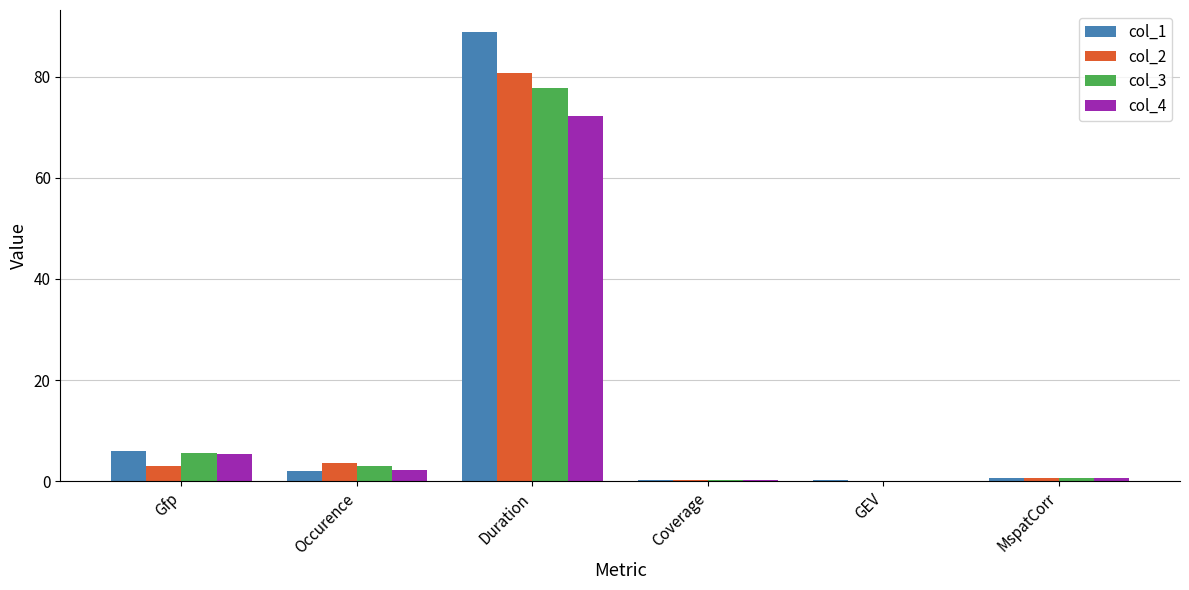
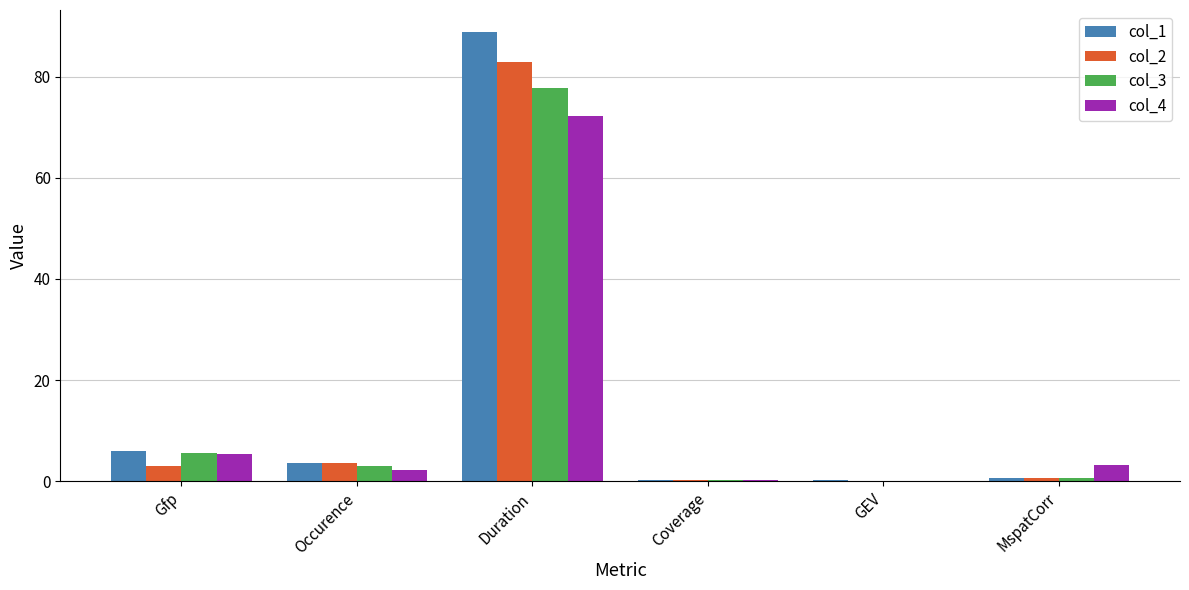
  {
    "col_1": {
      "Gfp": 6,
-     "Occurence": 2,
+     "Occurence": 4,
      "Duration": 89,
      "MspatCorr": 1
    },
    "col_2": {
      "Gfp": 3,
      "Occurence": 4,
-     "Duration": 81,
+     "Duration": 83,
      "MspatCorr": 1
    },
    "col_3": {
      "Gfp": 6,
      "Occurence": 3,
      "Duration": 78,
      "MspatCorr": 1
    },
    "col_4": {
      "Gfp": 5,
      "Occurence": 2,
      "Duration": 72,
-     "MspatCorr": 1
+     "MspatCorr": 3
    }
  }
